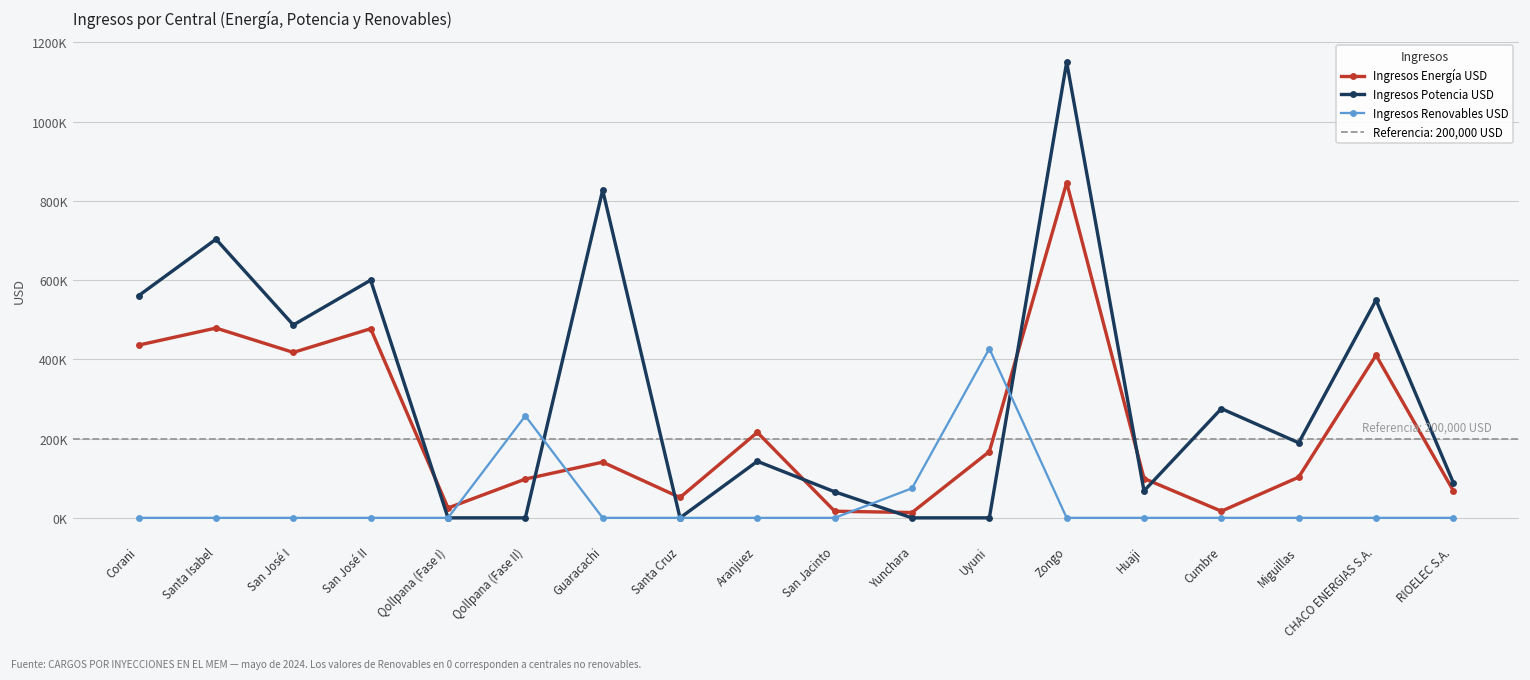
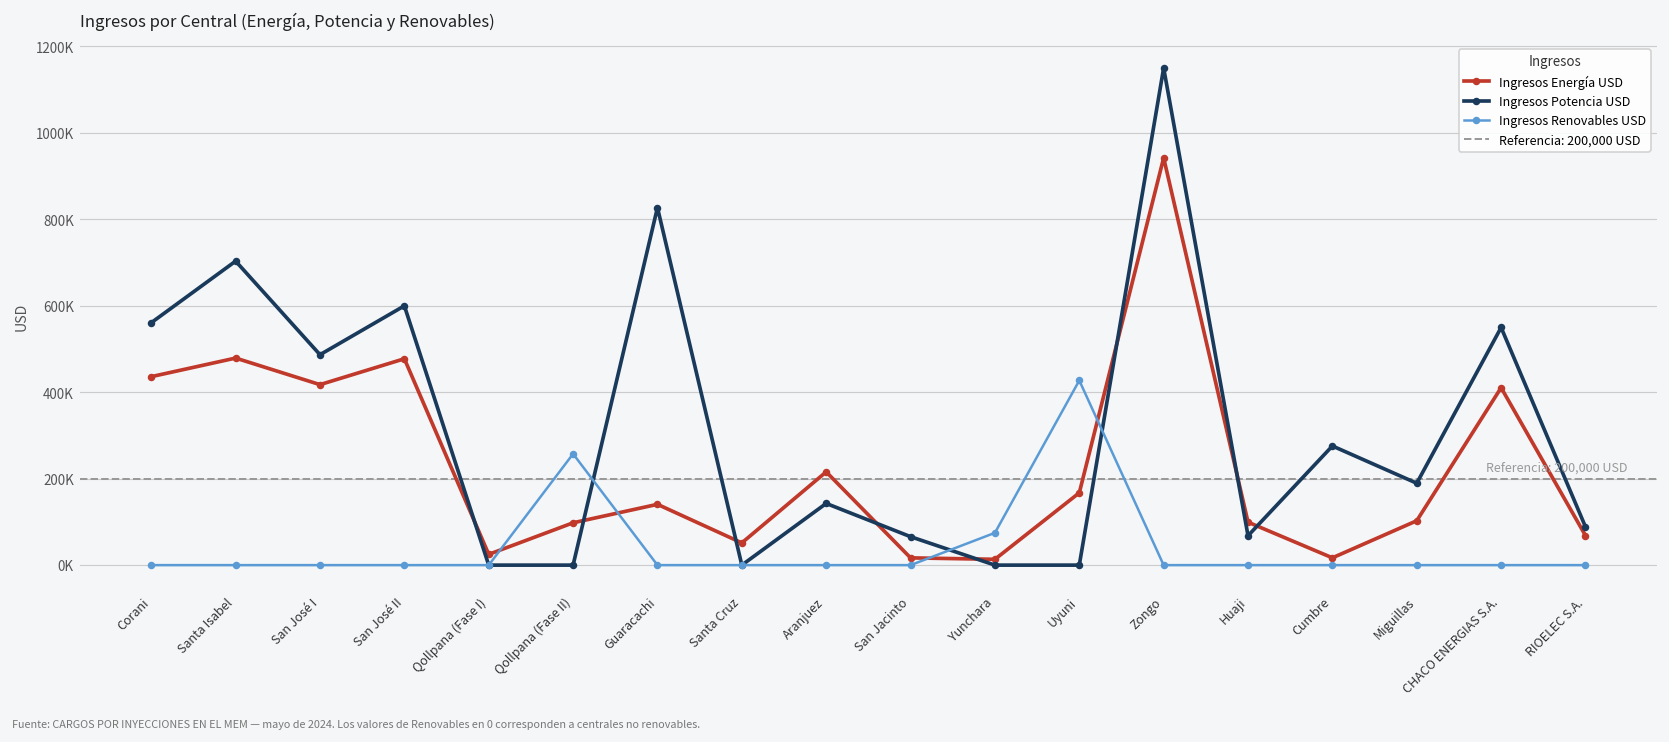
  {
    "Ingresos Energía USD": {
      "Corani": 440000,
      "Santa Isabel": 480000,
      "San José I": 420000,
      "San José II": 480000,
      "Qollpana (Fase I)": 20000,
      "Qollpana (Fase II)": 100000,
      "Guaracachi": 140000,
      "Santa Cruz": 50000,
      "Aranjuez": 220000,
      "San Jacinto": 20000,
      "Yunchara": 10000,
      "Uyuni": 170000,
-     "Zongo": 850000,
+     "Zongo": 940000,
      "Huaji": 100000,
      "Cumbre": 20000,
      "Miguillas": 100000,
      "CHACO ENERGIAS S.A.": 410000,
      "RIOELEC S.A.": 70000
    },
    "Ingresos Potencia USD": {
      "Corani": 560000,
      "Santa Isabel": 700000,
      "San José I": 490000,
      "San José II": 600000,
      "Qollpana (Fase II)": 0,
      "Guaracachi": 830000,
      "Aranjuez": 140000,
      "San Jacinto": 70000,
      "Yunchara": 0,
      "Uyuni": 0,
      "Zongo": 1150000,
      "Huaji": 70000,
      "Cumbre": 280000,
      "Miguillas": 190000,
      "CHACO ENERGIAS S.A.": 550000,
      "RIOELEC S.A.": 90000
    },
    "Ingresos Renovables USD": {
      "Corani": 0,
      "Santa Isabel": 0,
      "San José I": 0,
      "San José II": 0,
      "Qollpana (Fase II)": 260000,
      "Guaracachi": 0,
      "Aranjuez": 0,
      "San Jacinto": 0,
      "Yunchara": 70000,
      "Uyuni": 430000,
      "Zongo": 0,
      "Huaji": 0,
      "Cumbre": 0,
      "Miguillas": 0,
      "CHACO ENERGIAS S.A.": 0,
      "RIOELEC S.A.": 0
    }
  }
